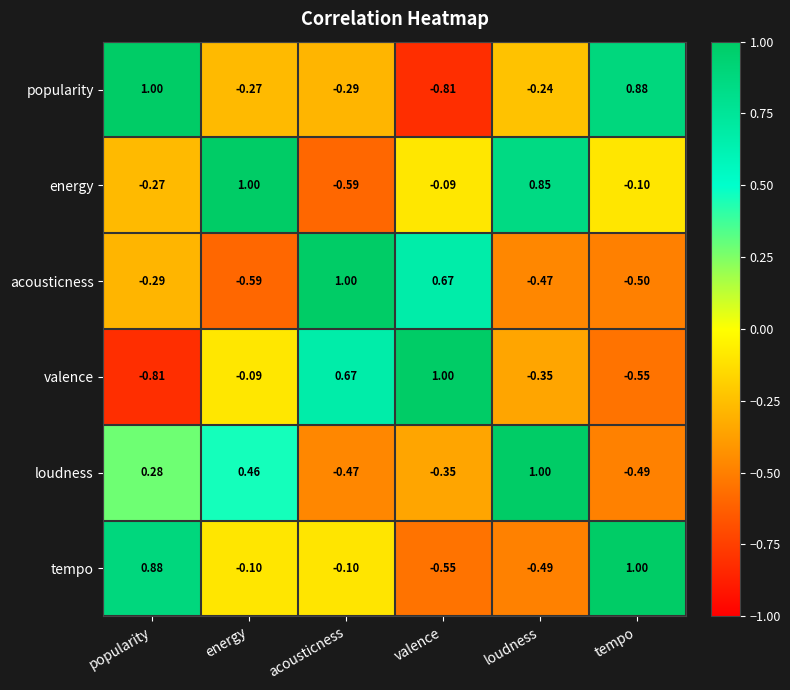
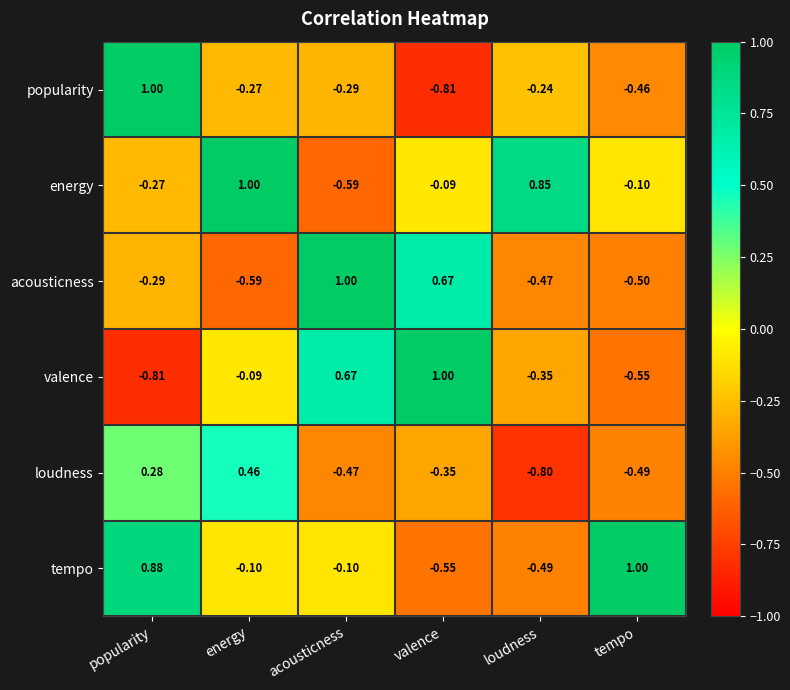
  {
    "popularity": {
      "popularity": 1.00,
      "energy": -0.27,
      "acousticness": -0.29,
      "valence": -0.81,
      "loudness": -0.24,
-     "tempo": 0.88
+     "tempo": -0.46
    },
    "energy": {
      "popularity": -0.27,
      "energy": 1.00,
      "acousticness": -0.59,
      "valence": -0.09,
      "loudness": 0.85,
      "tempo": -0.10
    },
    "acousticness": {
      "popularity": -0.29,
      "energy": -0.59,
      "acousticness": 1.00,
      "valence": 0.67,
      "loudness": -0.47,
      "tempo": -0.50
    },
    "valence": {
      "popularity": -0.81,
      "energy": -0.09,
      "acousticness": 0.67,
      "valence": 1.00,
      "loudness": -0.35,
      "tempo": -0.55
    },
    "loudness": {
      "popularity": 0.28,
      "energy": 0.46,
      "acousticness": -0.47,
      "valence": -0.35,
-     "loudness": 1.00,
+     "loudness": -0.80,
      "tempo": -0.49
    },
    "tempo": {
      "popularity": 0.88,
      "energy": -0.10,
      "acousticness": -0.10,
      "valence": -0.55,
      "loudness": -0.49,
      "tempo": 1.00
    }
  }
